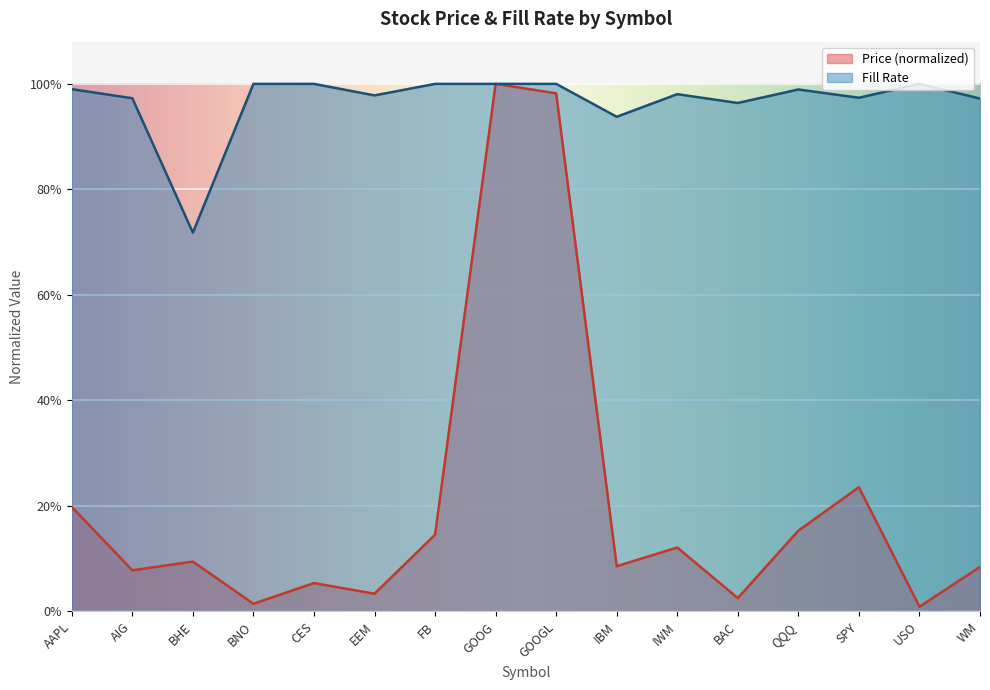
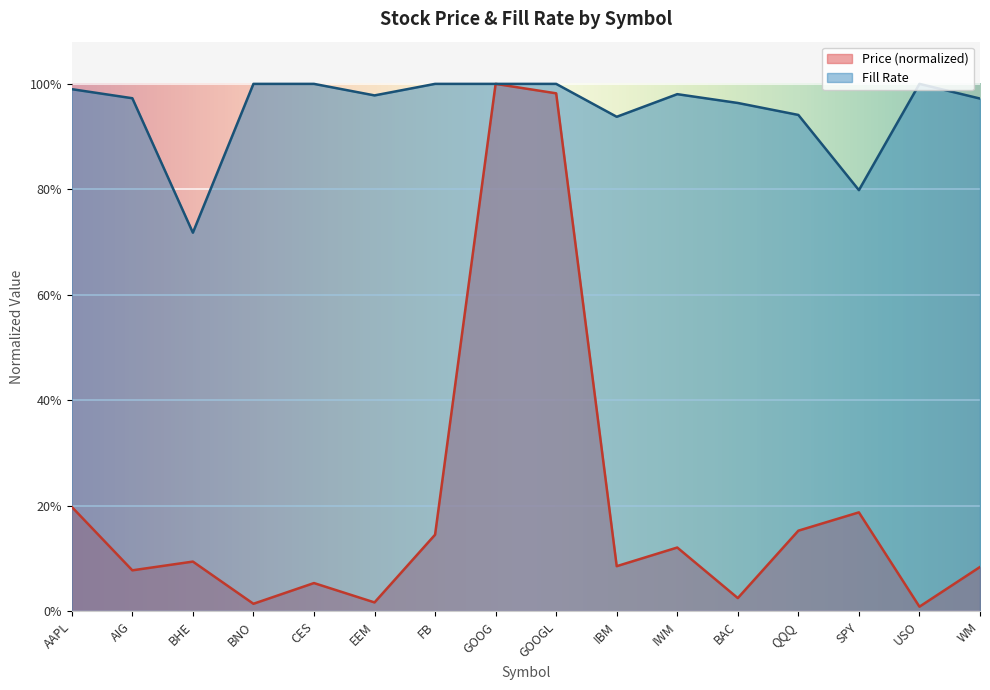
  {
    "Price (normalized)": {
      "AAPL": "20%",
      "AIG": "8%",
      "BHE": "9%",
      "BNO": "1%",
      "CES": "5%",
-     "EEM": "3%",
+     "EEM": "2%",
      "FB": "15%",
      "GOOGL": "98%",
      "IBM": "9%",
      "IWM": "12%",
      "BAC": "3%",
      "QQQ": "15%",
-     "SPY": "24%",
+     "SPY": "19%",
      "USO": "1%",
      "WM": "8%"
    },
    "Fill Rate": {
      "AAPL": "99%",
      "AIG": "97%",
      "BHE": "72%",
      "BNO": "100%",
      "CES": "100%",
      "EEM": "98%",
      "FB": "100%",
      "GOOGL": "100%",
      "IBM": "94%",
      "IWM": "98%",
      "BAC": "96%",
-     "QQQ": "99%",
-     "SPY": "97%",
+     "QQQ": "94%",
+     "SPY": "80%",
      "WM": "97%"
    }
  }
